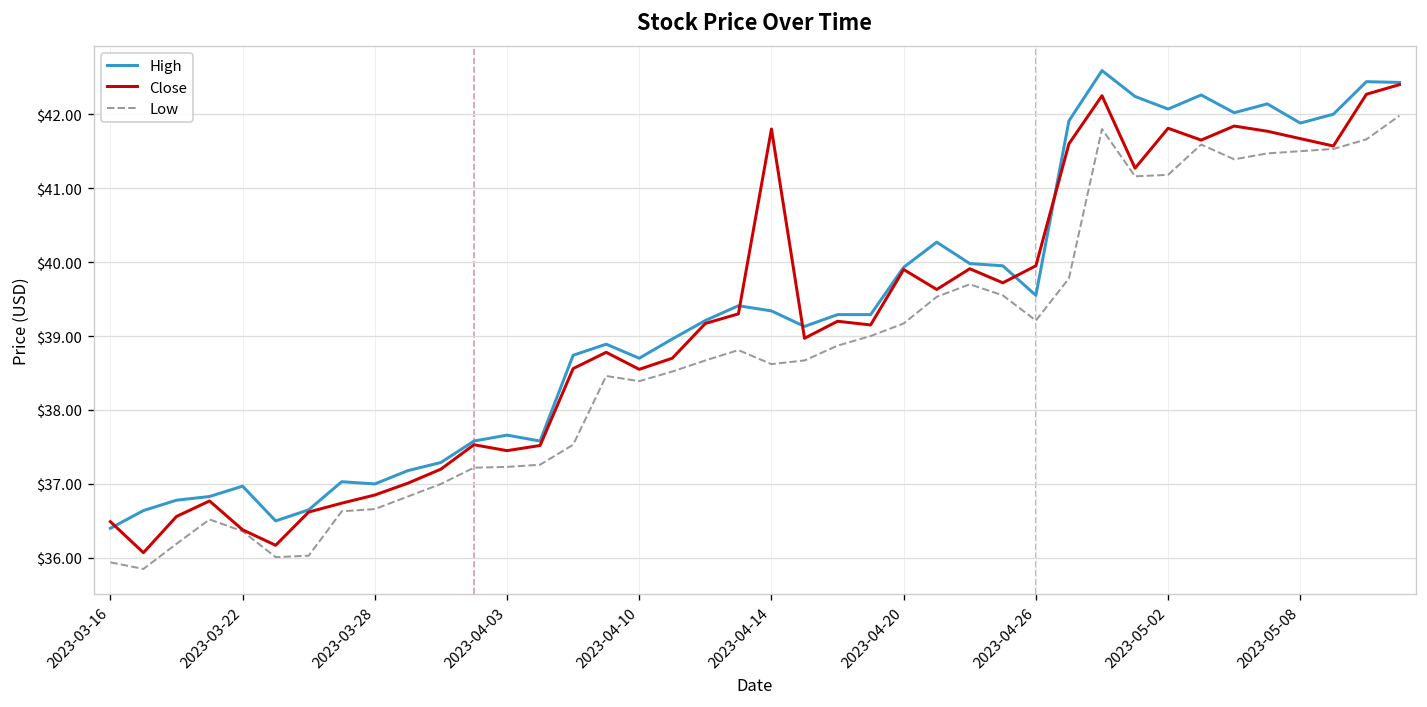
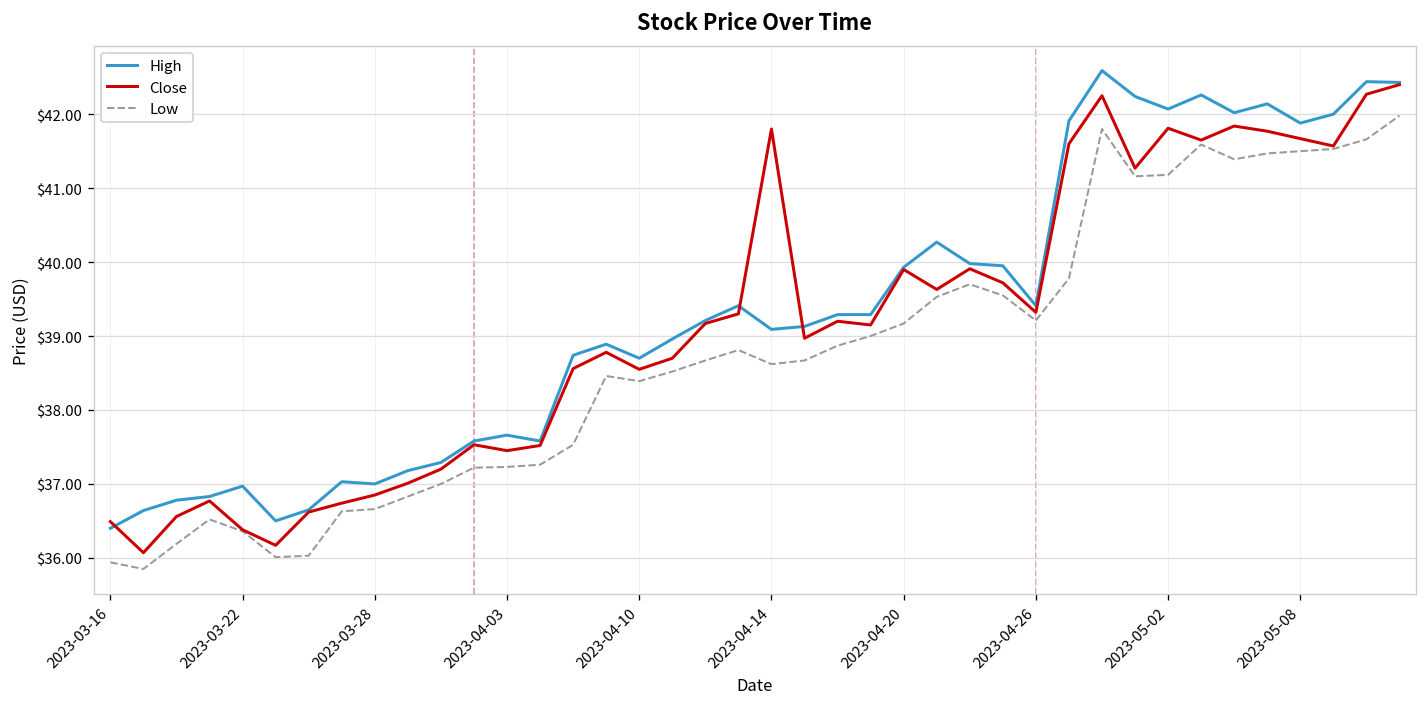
  {
    "High": {
      "2023-03-16": "$36.4",
      "2023-03-22": "$37.0",
      "2023-03-28": "$37.0",
      "2023-04-03": "$37.7",
      "2023-04-10": "$38.7",
-     "2023-04-14": "$39.3",
-     "2023-04-26": "$39.6",
+     "2023-04-14": "$39.1",
+     "2023-04-26": "$39.4",
      "2023-05-02": "$42.1",
      "2023-05-08": "$41.9"
    },
    "Close": {
      "2023-03-16": "$36.5",
      "2023-03-28": "$36.9",
      "2023-04-03": "$37.5",
      "2023-04-10": "$38.6",
      "2023-04-14": "$41.8",
-     "2023-04-26": "$40.0",
+     "2023-04-26": "$39.3",
      "2023-05-02": "$41.8",
      "2023-05-08": "$41.7"
    },
    "Low": {
      "2023-03-16": "$35.9",
      "2023-03-28": "$36.7",
      "2023-04-03": "$37.2",
      "2023-04-10": "$38.4",
      "2023-04-14": "$38.6",
      "2023-04-20": "$39.2",
      "2023-04-26": "$39.2",
      "2023-05-02": "$41.2",
      "2023-05-08": "$41.5"
    }
  }
